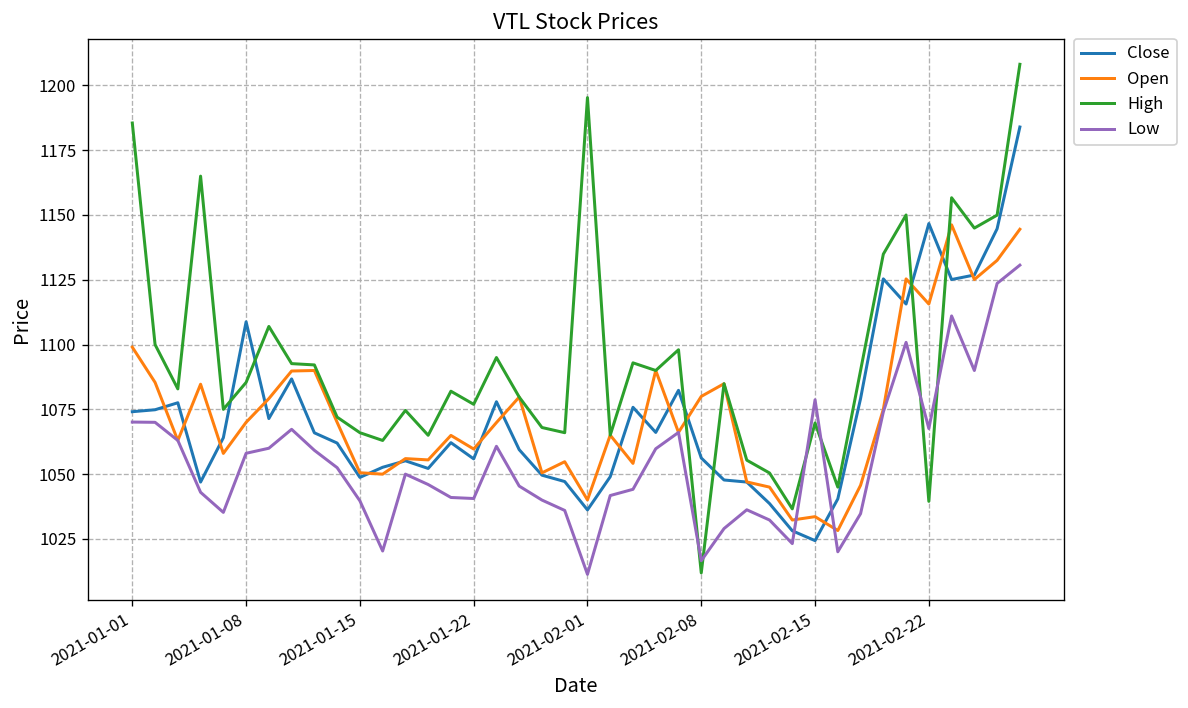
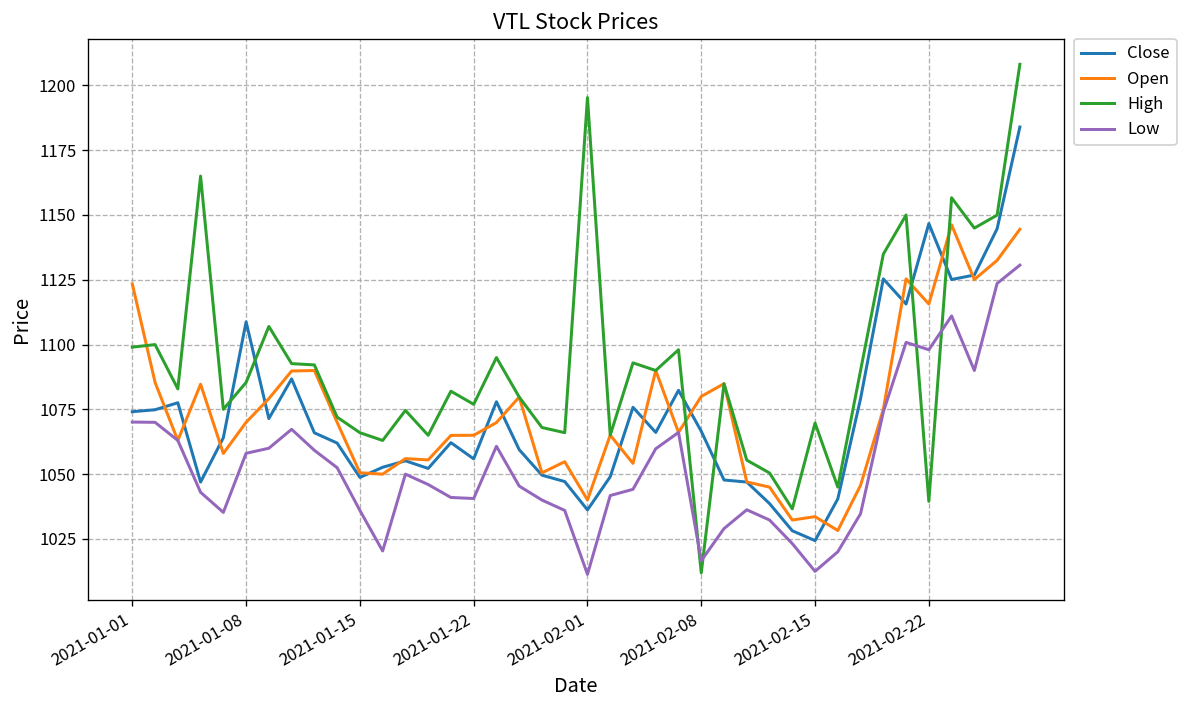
  {
    "Close": {
      "2021-01-01": 1074,
      "2021-01-08": 1109,
      "2021-01-15": 1049,
      "2021-01-22": 1056,
      "2021-02-01": 1036,
-     "2021-02-08": 1056,
+     "2021-02-08": 1067,
      "2021-02-15": 1024,
      "2021-02-22": 1147
    },
    "Open": {
-     "2021-01-01": 1099,
+     "2021-01-01": 1123,
      "2021-01-08": 1070,
      "2021-01-15": 1051,
-     "2021-01-22": 1060,
+     "2021-01-22": 1065,
      "2021-02-01": 1040,
      "2021-02-08": 1080,
      "2021-02-15": 1034,
      "2021-02-22": 1116
    },
    "High": {
-     "2021-01-01": 1186,
+     "2021-01-01": 1099,
      "2021-01-08": 1085,
      "2021-01-15": 1066,
      "2021-01-22": 1077,
      "2021-02-01": 1195,
      "2021-02-08": 1012,
      "2021-02-15": 1070,
      "2021-02-22": 1040
    },
    "Low": {
      "2021-01-01": 1070,
      "2021-01-08": 1058,
-     "2021-01-15": 1040,
+     "2021-01-15": 1036,
      "2021-01-22": 1041,
      "2021-02-01": 1011,
      "2021-02-08": 1017,
-     "2021-02-15": 1079,
-     "2021-02-22": 1068
+     "2021-02-15": 1013,
+     "2021-02-22": 1098
    }
  }
